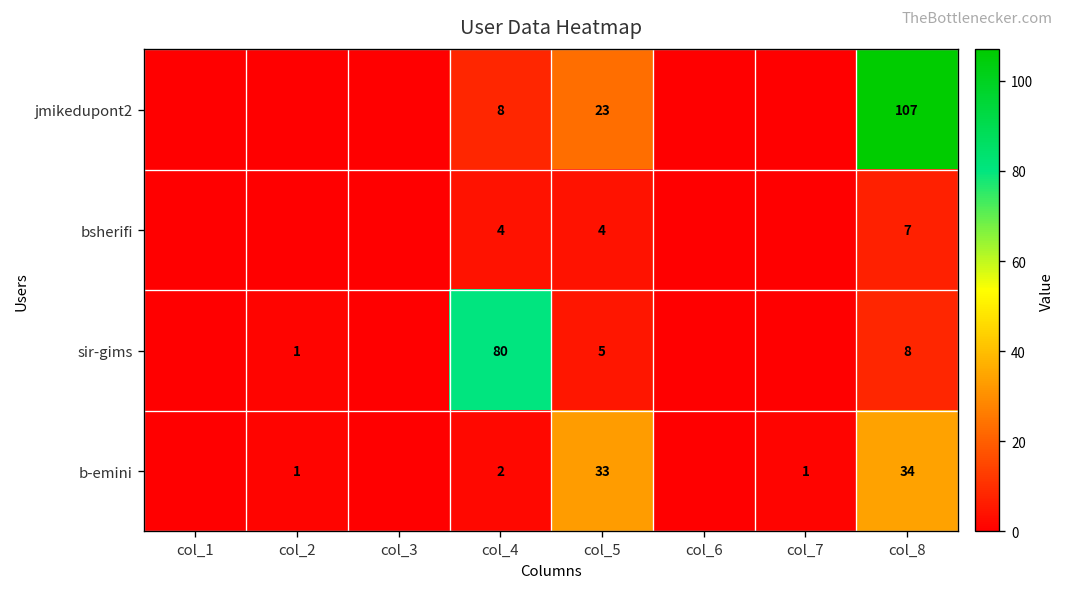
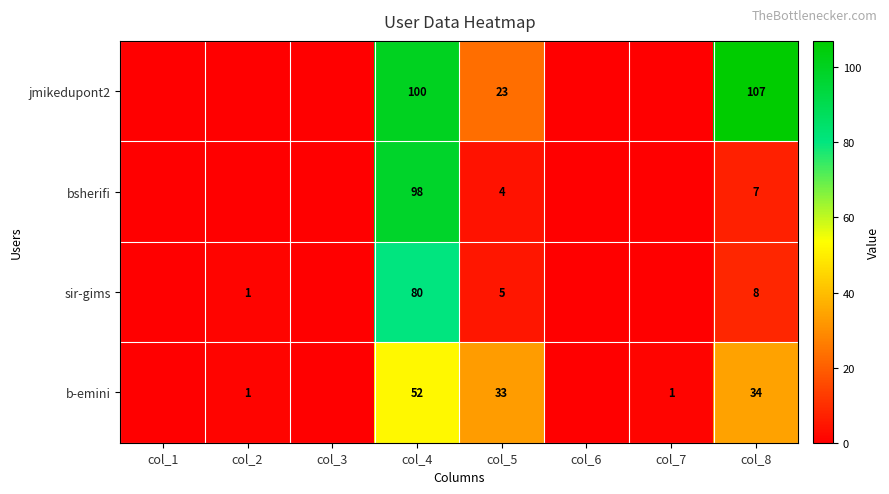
  {
    "jmikedupont2": {
-     "col_4": 8,
+     "col_4": 100,
      "col_5": 23,
      "col_8": 107
    },
    "bsherifi": {
-     "col_4": 4,
+     "col_4": 98,
      "col_5": 4,
      "col_8": 7
    },
    "sir-gims": {
      "col_2": 1,
      "col_4": 80,
      "col_5": 5,
      "col_8": 8
    },
    "b-emini": {
      "col_2": 1,
-     "col_4": 2,
+     "col_4": 52,
      "col_5": 33,
      "col_7": 1,
      "col_8": 34
    }
  }
